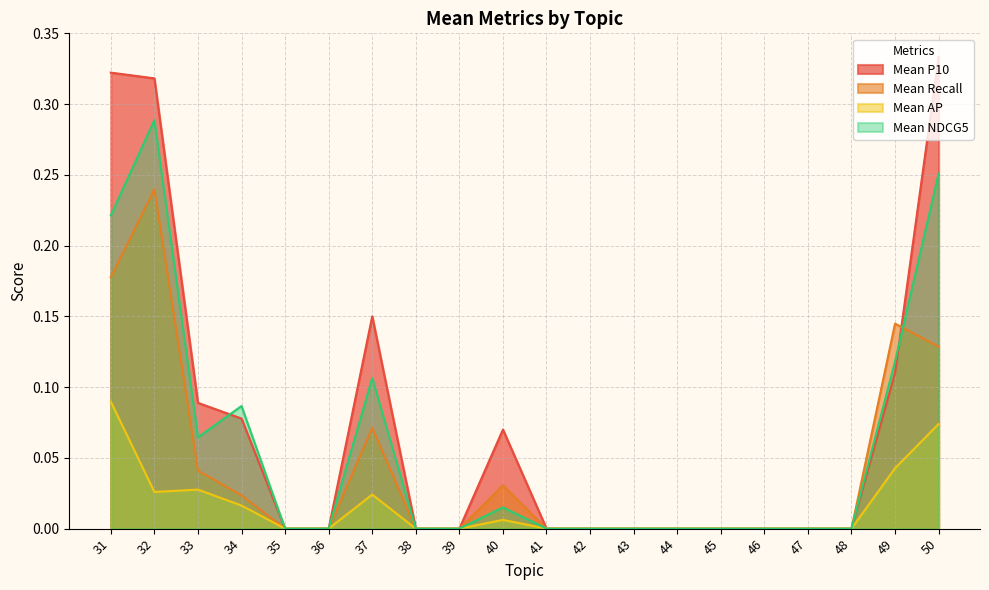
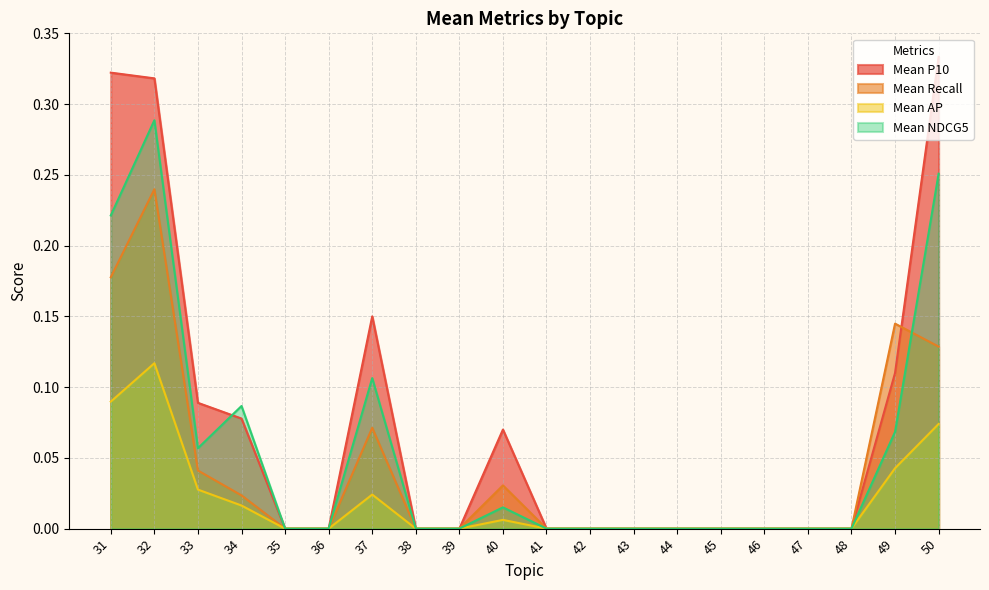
  {
    "Mean AP": {
      "31": 0.090,
-     "32": 0.026,
+     "32": 0.117,
      "33": 0.028,
      "34": 0.016,
      "37": 0.024,
      "40": 0.006,
      "49": 0.043,
      "50": 0.074
    },
    "Mean NDCG5": {
      "31": 0.221,
      "32": 0.289,
-     "33": 0.065,
+     "33": 0.057,
      "34": 0.087,
      "37": 0.106,
      "40": 0.015,
-     "49": 0.118,
+     "49": 0.068,
      "50": 0.251
    }
  }
